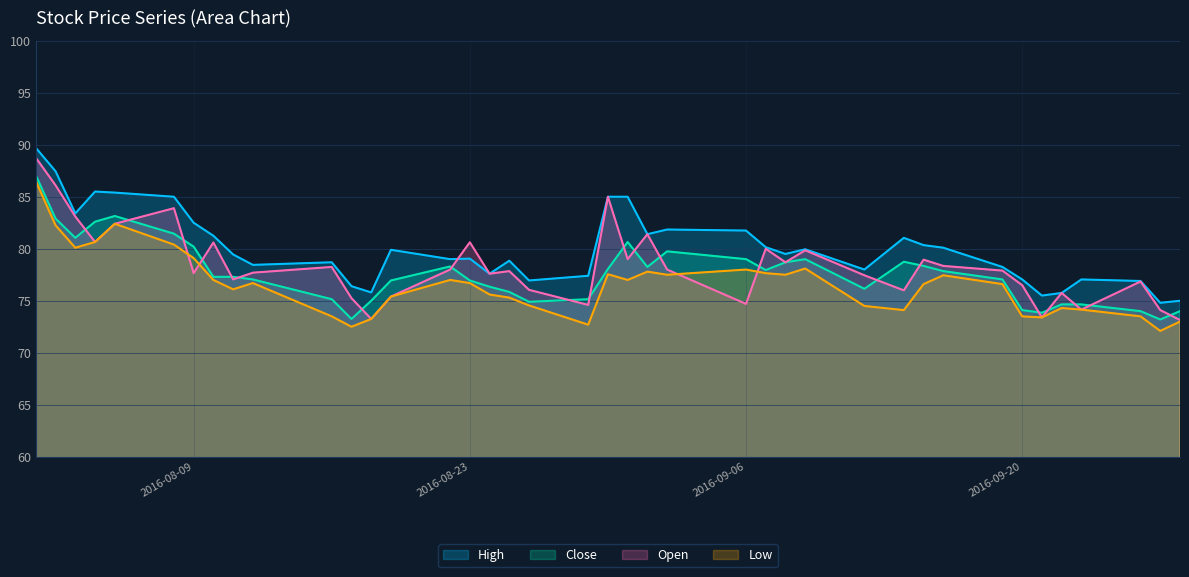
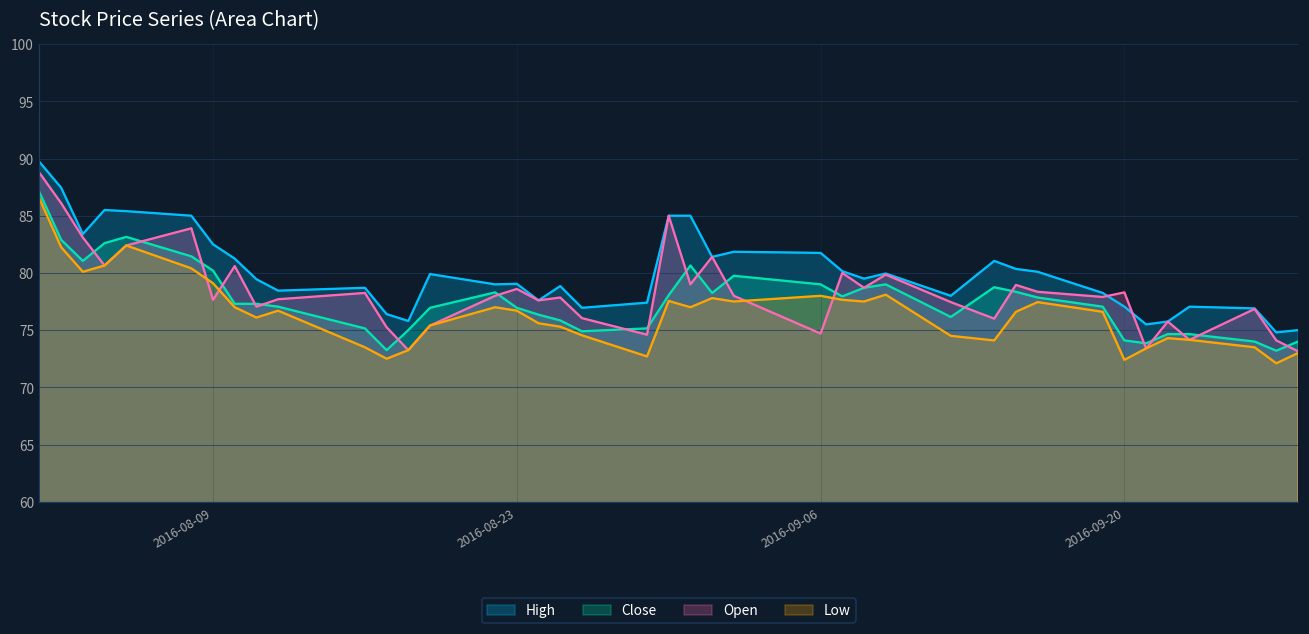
  {
    "Open": {
      "2016-08-09": 77.7,
-     "2016-08-23": 80.6,
+     "2016-08-23": 78.6,
      "2016-09-06": 74.7,
-     "2016-09-20": 76.5
+     "2016-09-20": 78.3
    },
    "Low": {
      "2016-08-09": 79.1,
      "2016-08-23": 76.7,
      "2016-09-06": 78.0,
-     "2016-09-20": 73.5
+     "2016-09-20": 72.4
    }
  }
